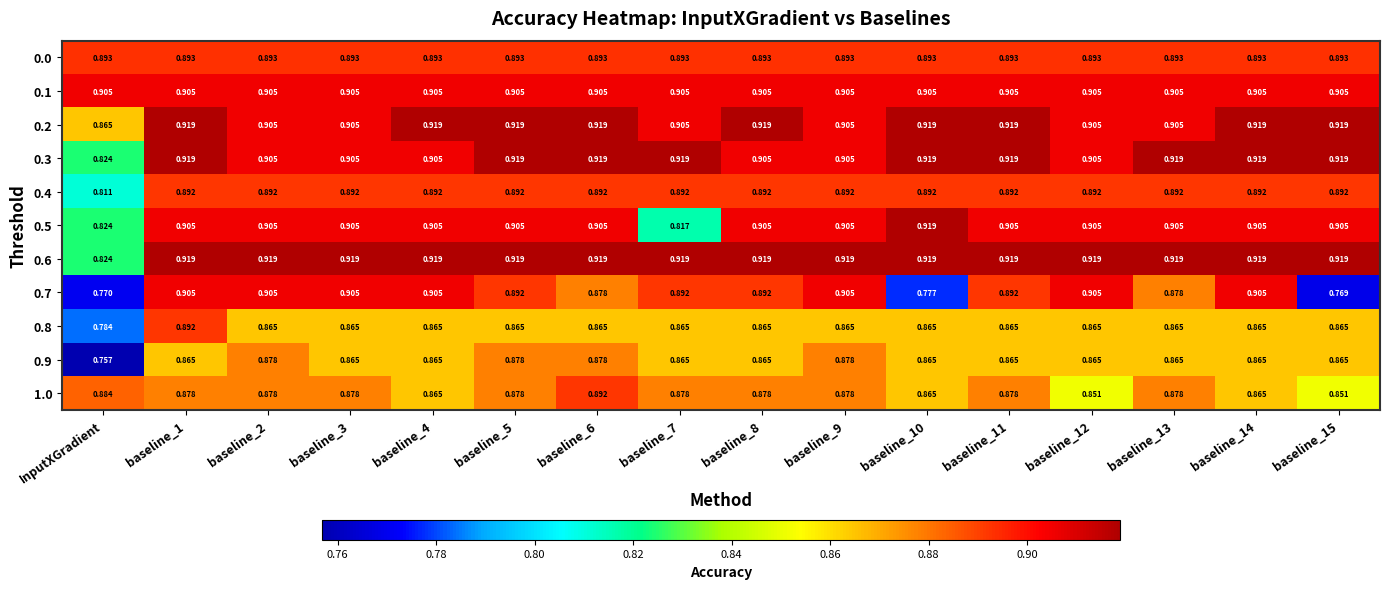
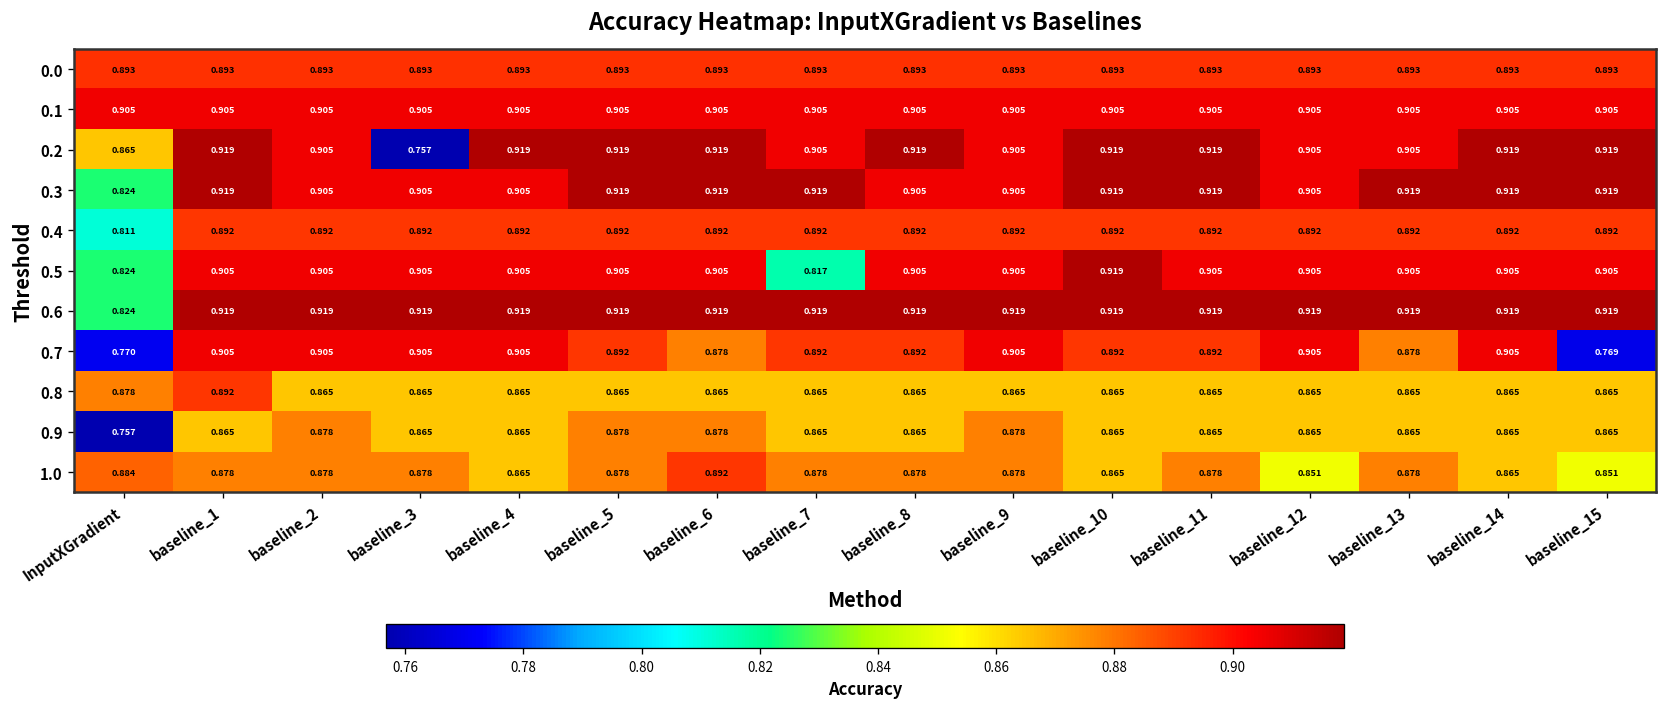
  {
    "0.0": {
      "InputXGradient": 0.893,
      "baseline_1": 0.893,
      "baseline_2": 0.893,
      "baseline_3": 0.893,
      "baseline_4": 0.893,
      "baseline_5": 0.893,
      "baseline_6": 0.893,
      "baseline_7": 0.893,
      "baseline_8": 0.893,
      "baseline_9": 0.893,
      "baseline_10": 0.893,
      "baseline_11": 0.893,
      "baseline_12": 0.893,
      "baseline_13": 0.893,
      "baseline_14": 0.893,
      "baseline_15": 0.893
    },
    "0.1": {
      "InputXGradient": 0.905,
      "baseline_1": 0.905,
      "baseline_2": 0.905,
      "baseline_3": 0.905,
      "baseline_4": 0.905,
      "baseline_5": 0.905,
      "baseline_6": 0.905,
      "baseline_7": 0.905,
      "baseline_8": 0.905,
      "baseline_9": 0.905,
      "baseline_10": 0.905,
      "baseline_11": 0.905,
      "baseline_12": 0.905,
      "baseline_13": 0.905,
      "baseline_14": 0.905,
      "baseline_15": 0.905
    },
    "0.2": {
      "InputXGradient": 0.865,
      "baseline_1": 0.919,
      "baseline_2": 0.905,
-     "baseline_3": 0.905,
+     "baseline_3": 0.757,
      "baseline_4": 0.919,
      "baseline_5": 0.919,
      "baseline_6": 0.919,
      "baseline_7": 0.905,
      "baseline_8": 0.919,
      "baseline_9": 0.905,
      "baseline_10": 0.919,
      "baseline_11": 0.919,
      "baseline_12": 0.905,
      "baseline_13": 0.905,
      "baseline_14": 0.919,
      "baseline_15": 0.919
    },
    "0.3": {
      "InputXGradient": 0.824,
      "baseline_1": 0.919,
      "baseline_2": 0.905,
      "baseline_3": 0.905,
      "baseline_4": 0.905,
      "baseline_5": 0.919,
      "baseline_6": 0.919,
      "baseline_7": 0.919,
      "baseline_8": 0.905,
      "baseline_9": 0.905,
      "baseline_10": 0.919,
      "baseline_11": 0.919,
      "baseline_12": 0.905,
      "baseline_13": 0.919,
      "baseline_14": 0.919,
      "baseline_15": 0.919
    },
    "0.4": {
      "InputXGradient": 0.811,
      "baseline_1": 0.892,
      "baseline_2": 0.892,
      "baseline_3": 0.892,
      "baseline_4": 0.892,
      "baseline_5": 0.892,
      "baseline_6": 0.892,
      "baseline_7": 0.892,
      "baseline_8": 0.892,
      "baseline_9": 0.892,
      "baseline_10": 0.892,
      "baseline_11": 0.892,
      "baseline_12": 0.892,
      "baseline_13": 0.892,
      "baseline_14": 0.892,
      "baseline_15": 0.892
    },
    "0.5": {
      "InputXGradient": 0.824,
      "baseline_1": 0.905,
      "baseline_2": 0.905,
      "baseline_3": 0.905,
      "baseline_4": 0.905,
      "baseline_5": 0.905,
      "baseline_6": 0.905,
      "baseline_7": 0.817,
      "baseline_8": 0.905,
      "baseline_9": 0.905,
      "baseline_10": 0.919,
      "baseline_11": 0.905,
      "baseline_12": 0.905,
      "baseline_13": 0.905,
      "baseline_14": 0.905,
      "baseline_15": 0.905
    },
    "0.6": {
      "InputXGradient": 0.824,
      "baseline_1": 0.919,
      "baseline_2": 0.919,
      "baseline_3": 0.919,
      "baseline_4": 0.919,
      "baseline_5": 0.919,
      "baseline_6": 0.919,
      "baseline_7": 0.919,
      "baseline_8": 0.919,
      "baseline_9": 0.919,
      "baseline_10": 0.919,
      "baseline_11": 0.919,
      "baseline_12": 0.919,
      "baseline_13": 0.919,
      "baseline_14": 0.919,
      "baseline_15": 0.919
    },
    "0.7": {
      "InputXGradient": 0.770,
      "baseline_1": 0.905,
      "baseline_2": 0.905,
      "baseline_3": 0.905,
      "baseline_4": 0.905,
      "baseline_5": 0.892,
      "baseline_6": 0.878,
      "baseline_7": 0.892,
      "baseline_8": 0.892,
      "baseline_9": 0.905,
-     "baseline_10": 0.777,
+     "baseline_10": 0.892,
      "baseline_11": 0.892,
      "baseline_12": 0.905,
      "baseline_13": 0.878,
      "baseline_14": 0.905,
      "baseline_15": 0.769
    },
    "0.8": {
-     "InputXGradient": 0.784,
+     "InputXGradient": 0.878,
      "baseline_1": 0.892,
      "baseline_2": 0.865,
      "baseline_3": 0.865,
      "baseline_4": 0.865,
      "baseline_5": 0.865,
      "baseline_6": 0.865,
      "baseline_7": 0.865,
      "baseline_8": 0.865,
      "baseline_9": 0.865,
      "baseline_10": 0.865,
      "baseline_11": 0.865,
      "baseline_12": 0.865,
      "baseline_13": 0.865,
      "baseline_14": 0.865,
      "baseline_15": 0.865
    },
    "0.9": {
      "InputXGradient": 0.757,
      "baseline_1": 0.865,
      "baseline_2": 0.878,
      "baseline_3": 0.865,
      "baseline_4": 0.865,
      "baseline_5": 0.878,
      "baseline_6": 0.878,
      "baseline_7": 0.865,
      "baseline_8": 0.865,
      "baseline_9": 0.878,
      "baseline_10": 0.865,
      "baseline_11": 0.865,
      "baseline_12": 0.865,
      "baseline_13": 0.865,
      "baseline_14": 0.865,
      "baseline_15": 0.865
    },
    "1.0": {
      "InputXGradient": 0.884,
      "baseline_1": 0.878,
      "baseline_2": 0.878,
      "baseline_3": 0.878,
      "baseline_4": 0.865,
      "baseline_5": 0.878,
      "baseline_6": 0.892,
      "baseline_7": 0.878,
      "baseline_8": 0.878,
      "baseline_9": 0.878,
      "baseline_10": 0.865,
      "baseline_11": 0.878,
      "baseline_12": 0.851,
      "baseline_13": 0.878,
      "baseline_14": 0.865,
      "baseline_15": 0.851
    }
  }
